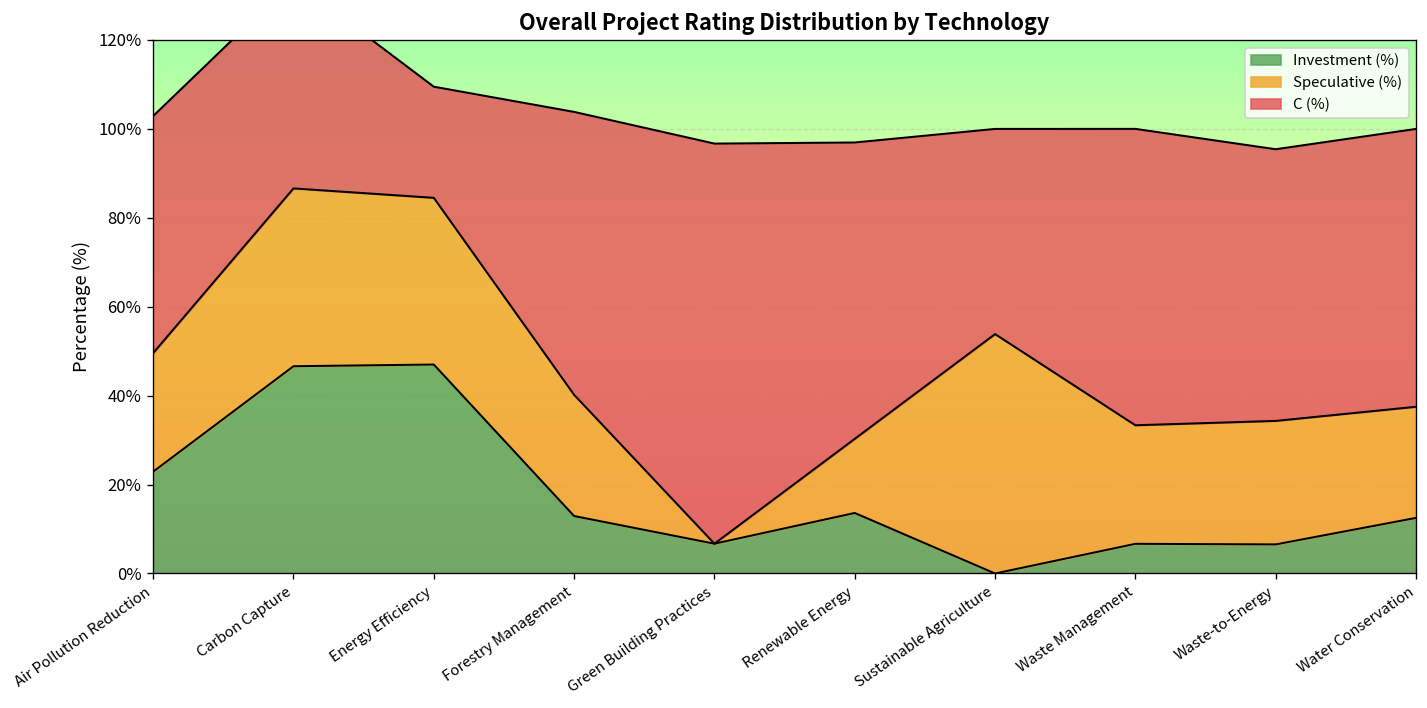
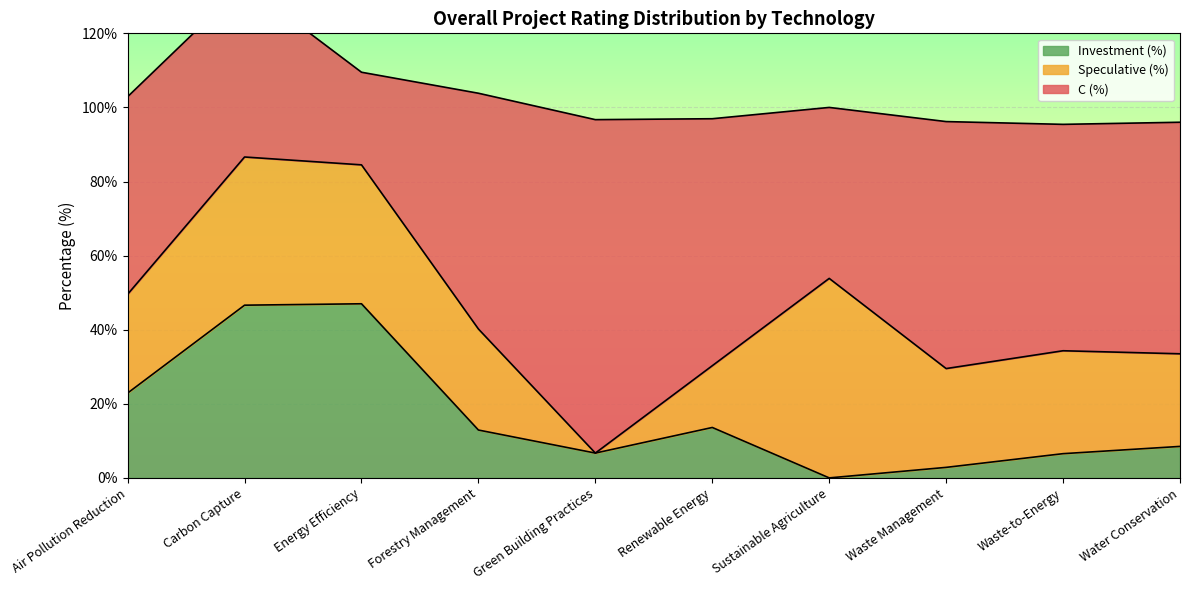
  {
    "Investment (%)": {
      "Air Pollution Reduction": "23%",
      "Carbon Capture": "47%",
      "Energy Efficiency": "47%",
      "Forestry Management": "13%",
      "Renewable Energy": "14%",
      "Sustainable Agriculture": "0%",
-     "Waste Management": "7%",
+     "Waste Management": "3%",
      "Waste-to-Energy": "7%",
-     "Water Conservation": "13%"
+     "Water Conservation": "9%"
    },
    "Speculative (%)": {
      "Air Pollution Reduction": "27%",
      "Carbon Capture": "40%",
      "Energy Efficiency": "38%",
      "Forestry Management": "27%",
      "Renewable Energy": "17%",
      "Sustainable Agriculture": "54%",
      "Waste Management": "27%",
      "Waste-to-Energy": "28%",
      "Water Conservation": "25%"
    },
    "C (%)": {
      "Air Pollution Reduction": "53%",
      "Energy Efficiency": "25%",
      "Forestry Management": "64%",
      "Green Building Practices": "90%",
      "Renewable Energy": "67%",
      "Sustainable Agriculture": "46%",
      "Waste Management": "67%",
      "Waste-to-Energy": "61%",
      "Water Conservation": "63%"
    }
  }
